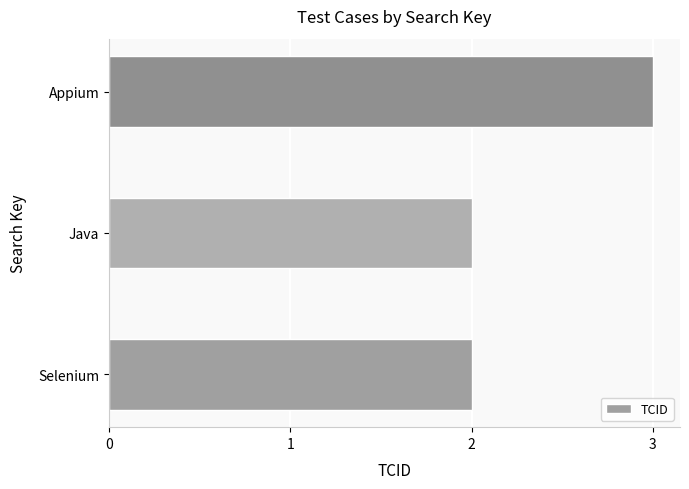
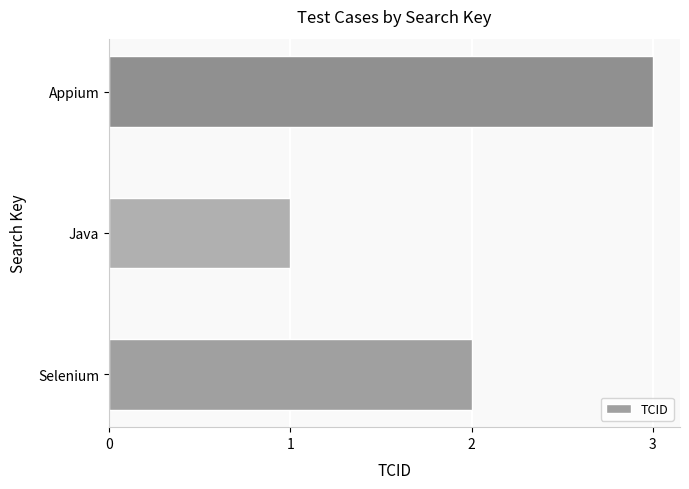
  {
    "Appium": 3,
-   "Java": 2,
+   "Java": 1,
    "Selenium": 2
  }
